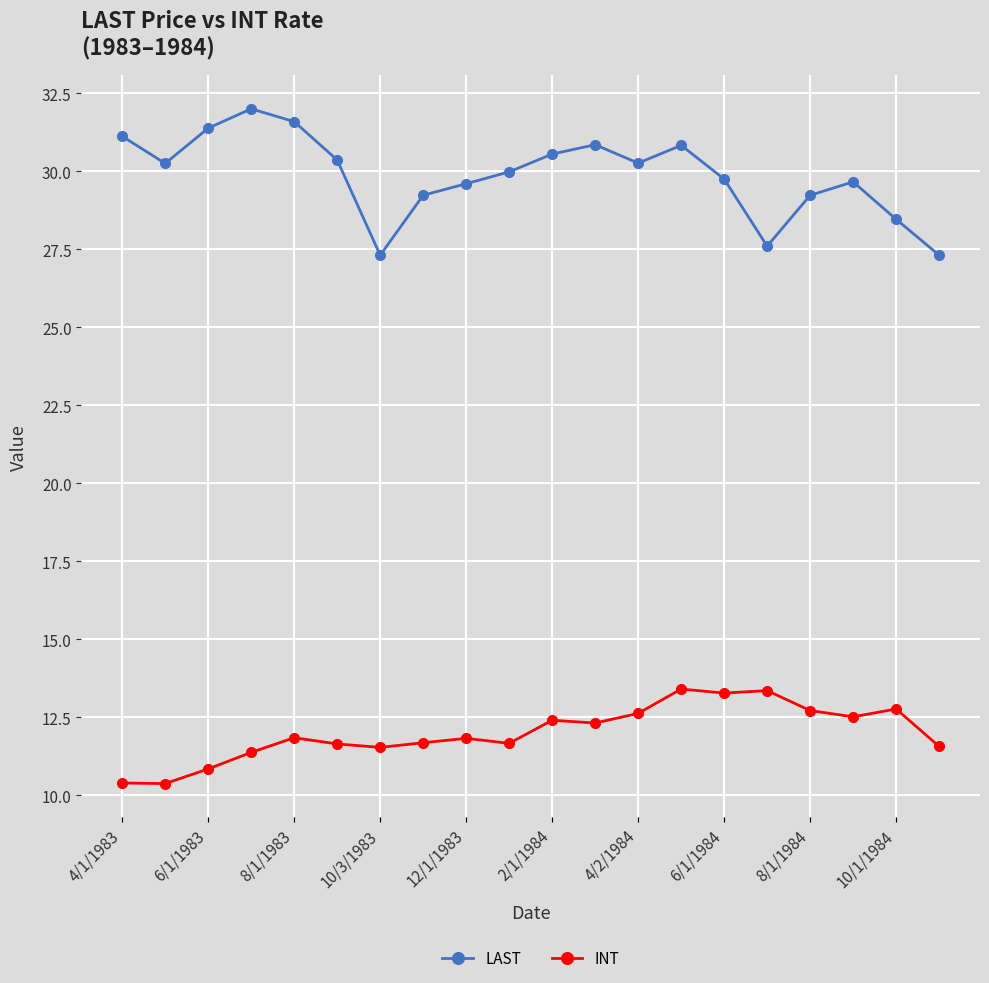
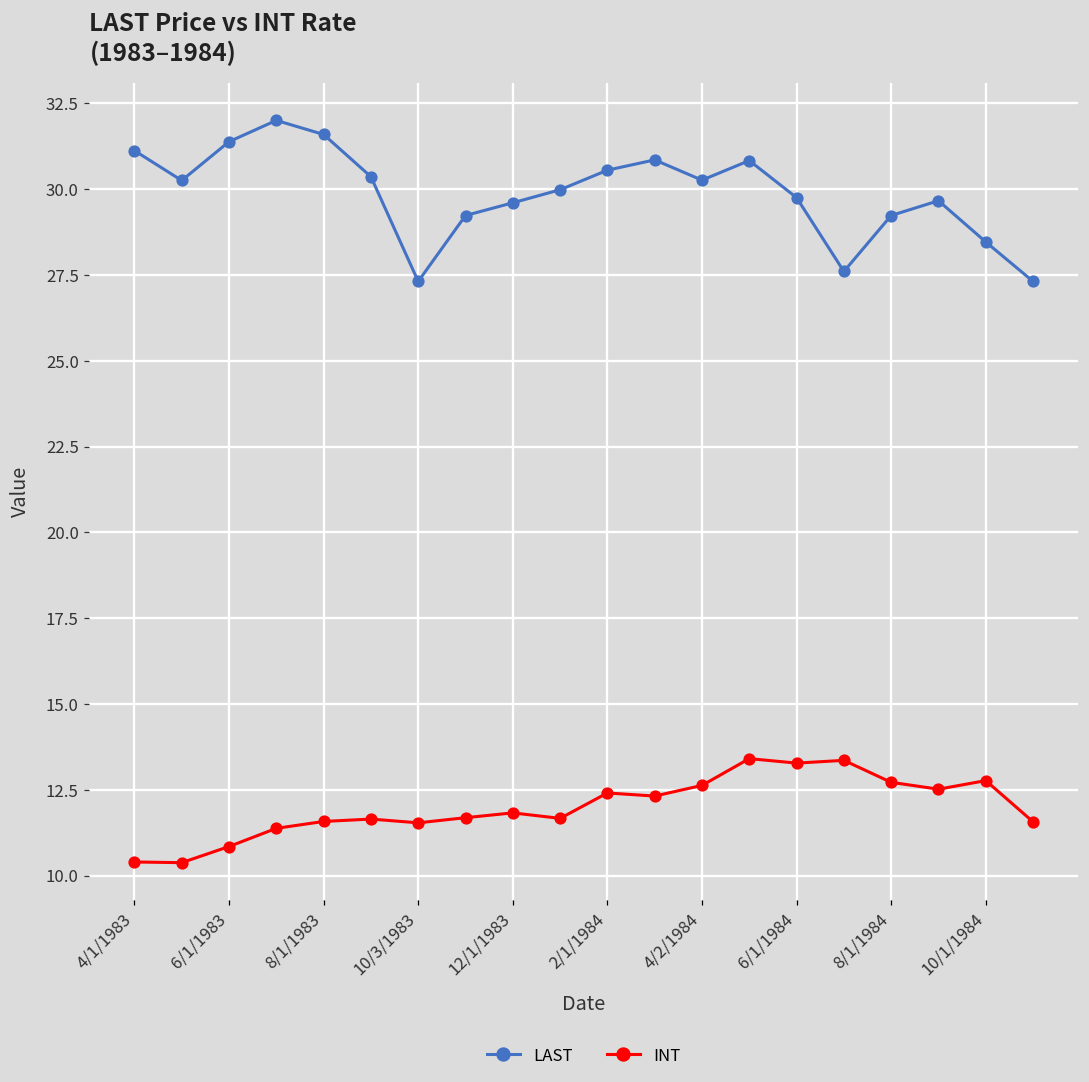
  {
    "LAST": {
      "4/1/1983": 31.1,
      "6/1/1983": 31.4,
      "8/1/1983": 31.6,
      "10/3/1983": 27.3,
      "12/1/1983": 29.6,
      "2/1/1984": 30.6,
      "4/2/1984": 30.3,
      "6/1/1984": 29.8,
      "8/1/1984": 29.2,
      "10/1/1984": 28.5
    },
    "INT": {
      "4/1/1983": 10.4,
      "6/1/1983": 10.9,
-     "8/1/1983": 11.9,
+     "8/1/1983": 11.6,
      "10/3/1983": 11.5,
      "12/1/1983": 11.8,
      "2/1/1984": 12.4,
      "4/2/1984": 12.6,
      "6/1/1984": 13.3,
      "8/1/1984": 12.7,
      "10/1/1984": 12.8
    }
  }
